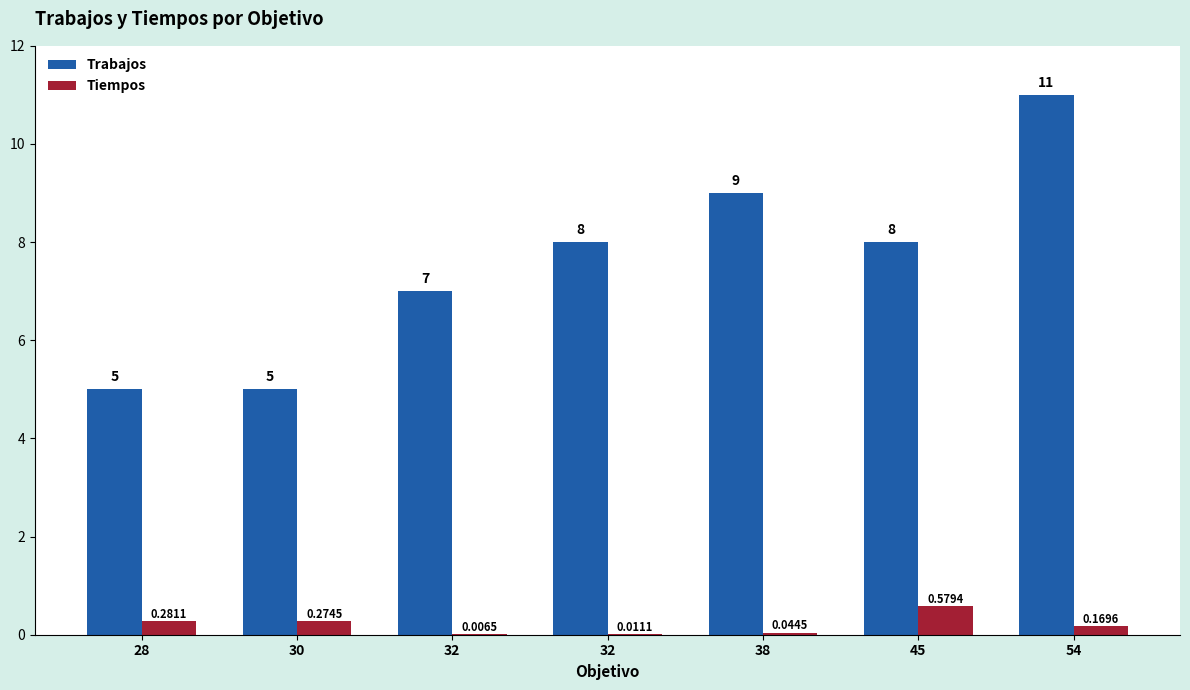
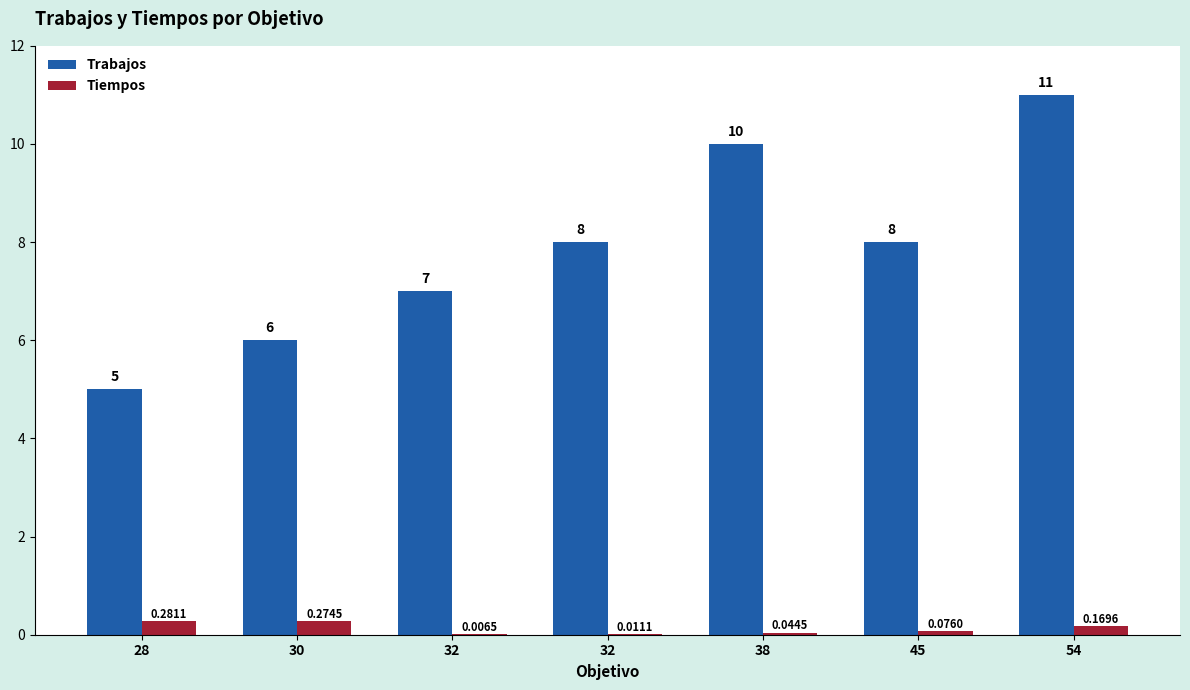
  {
    "Trabajos": {
      "28": 5,
-     "30": 5,
-     "38": 9,
+     "30": 6,
+     "38": 10,
      "45": 8,
      "54": 11
    },
    "Tiempos": {
      "28": 0.2811,
      "30": 0.2745,
      "38": 0.0445,
-     "45": 0.5794,
+     "45": 0.0760,
      "54": 0.1696
    }
  }
